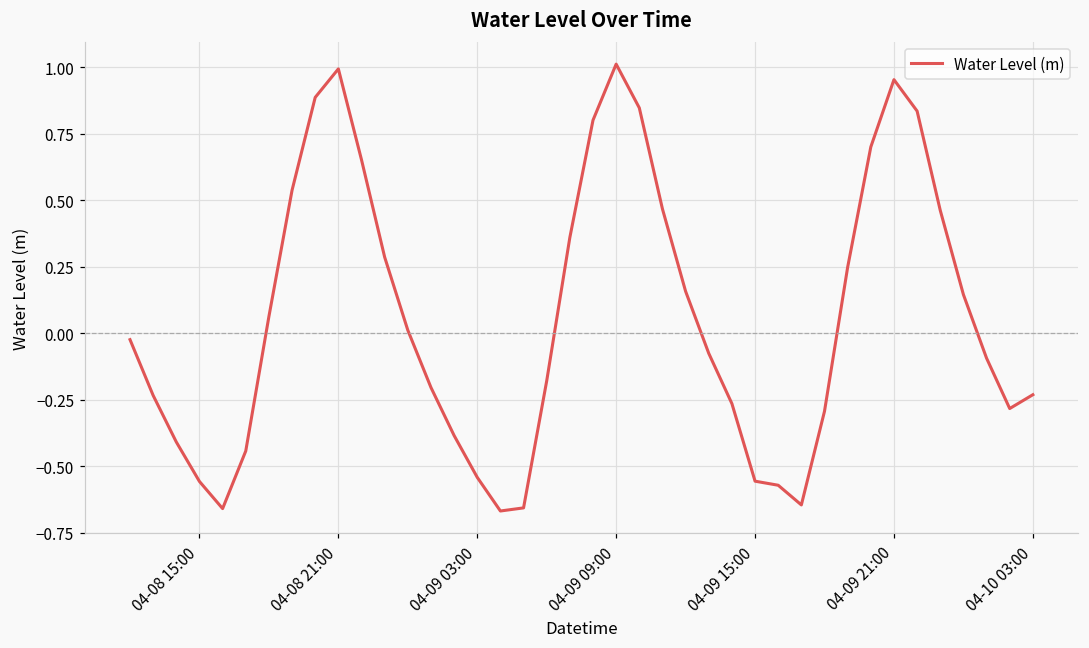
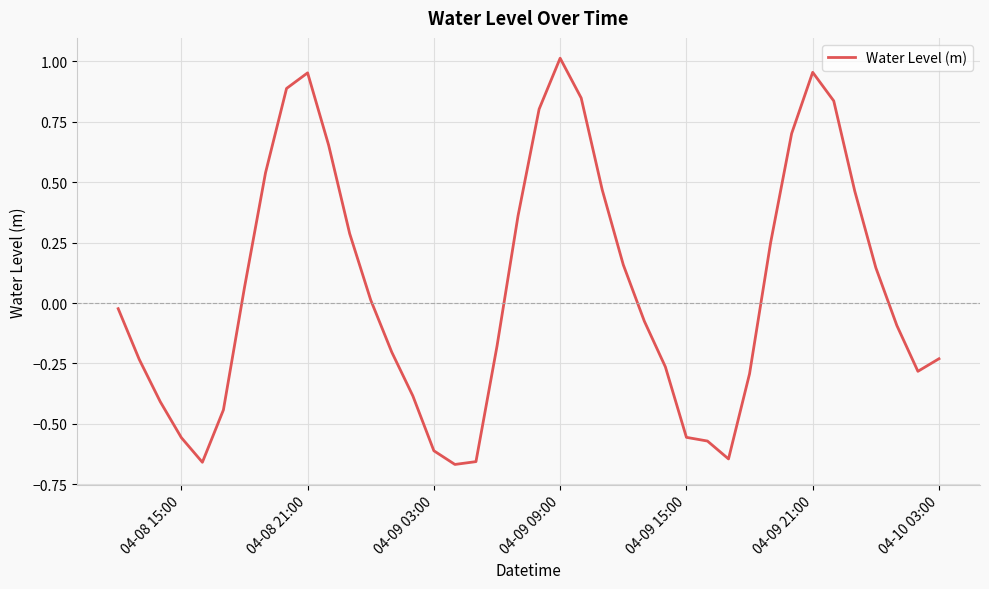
  {
    "04-08 15:00": -0.56,
-   "04-08 21:00": 0.99,
-   "04-09 03:00": -0.54,
+   "04-08 21:00": 0.95,
+   "04-09 03:00": -0.61,
    "04-09 09:00": 1.01,
    "04-09 15:00": -0.56,
    "04-09 21:00": 0.95,
    "04-10 03:00": -0.23
  }
